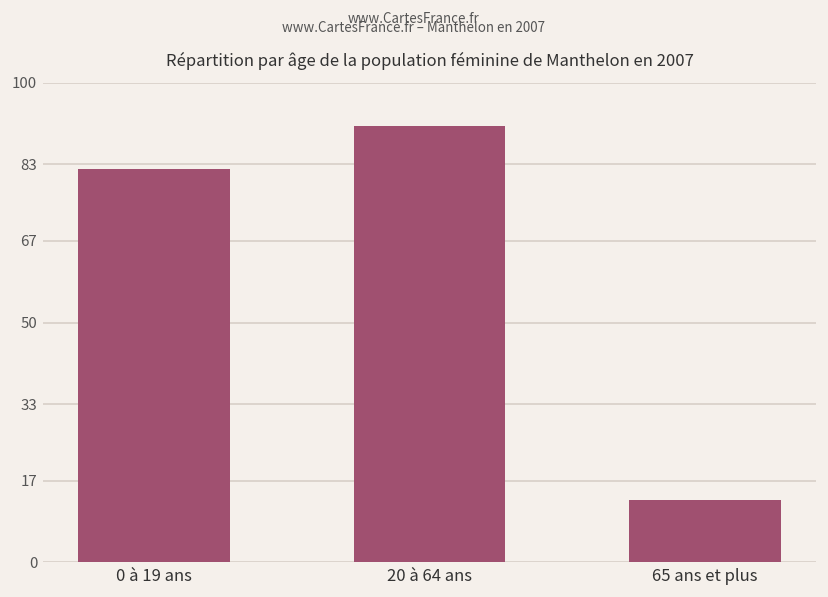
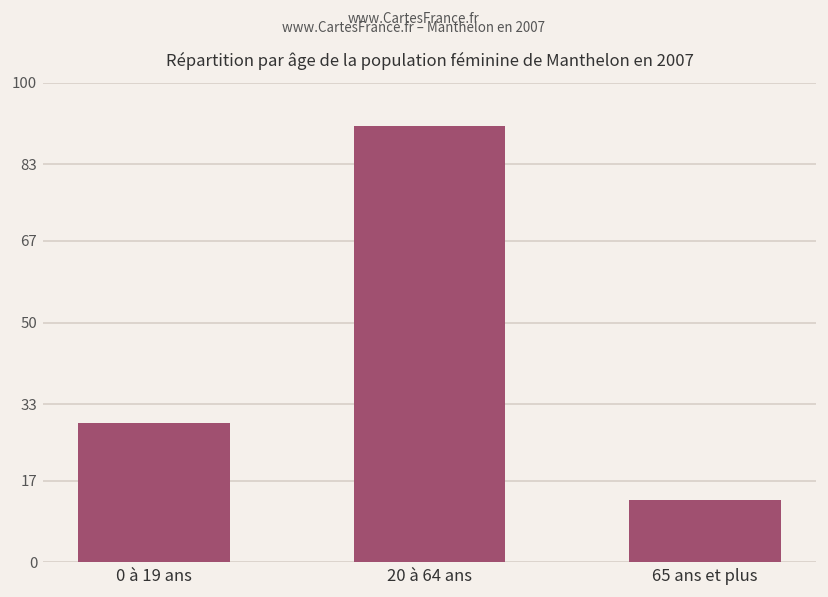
  {
-   "0 à 19 ans": 82,
+   "0 à 19 ans": 29,
    "20 à 64 ans": 91,
    "65 ans et plus": 13
  }
